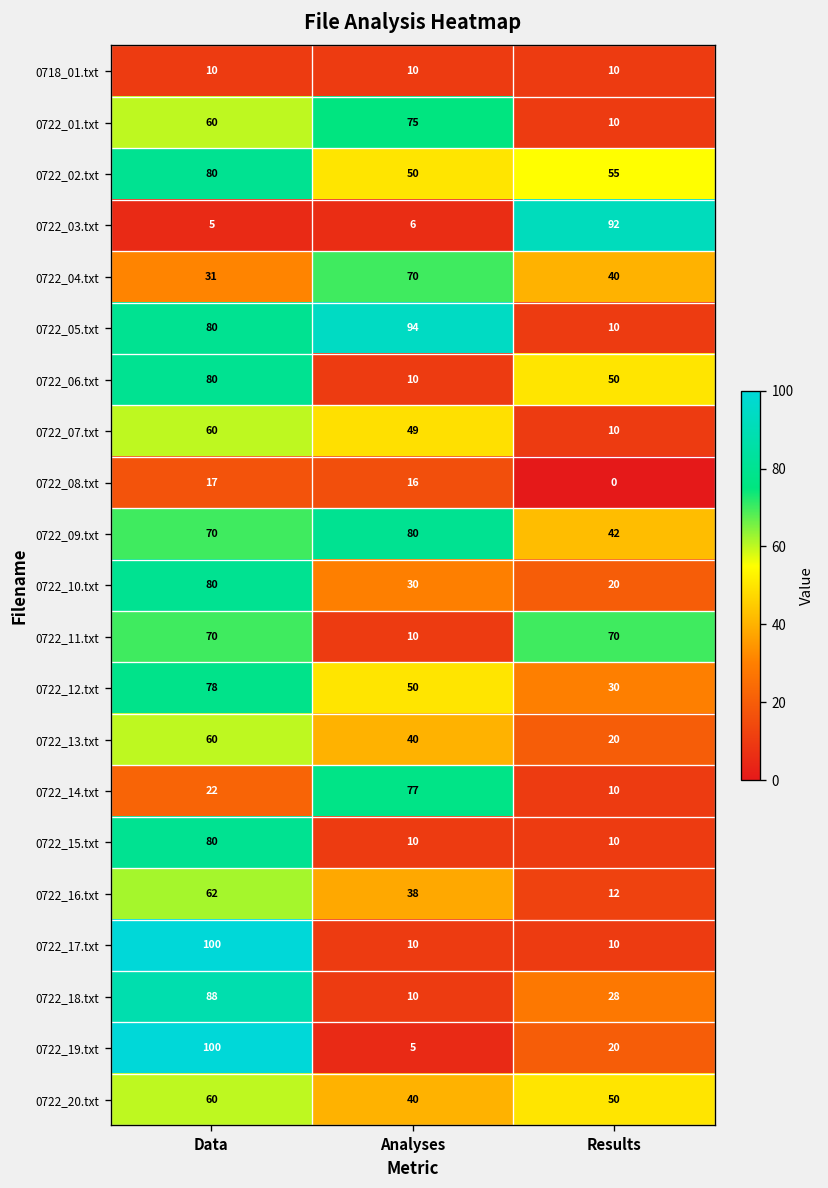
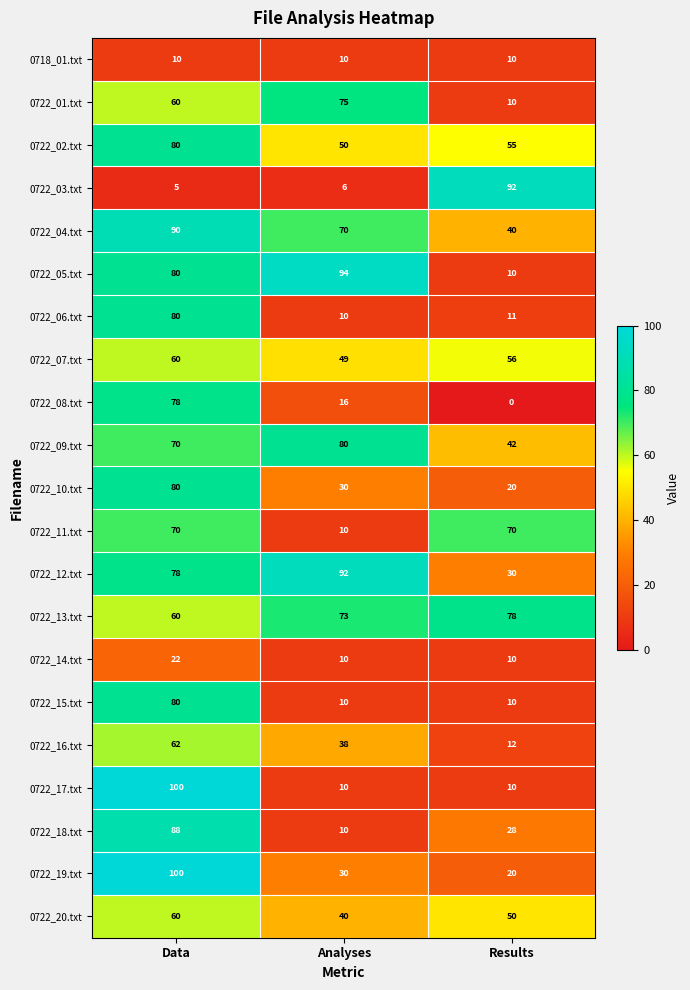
  {
    "0718_01.txt": {
      "Data": 10,
      "Analyses": 10,
      "Results": 10
    },
    "0722_01.txt": {
      "Data": 60,
      "Analyses": 75,
      "Results": 10
    },
    "0722_02.txt": {
      "Data": 80,
      "Analyses": 50,
      "Results": 55
    },
    "0722_03.txt": {
      "Data": 5,
      "Analyses": 6,
      "Results": 92
    },
    "0722_04.txt": {
-     "Data": 31,
+     "Data": 90,
      "Analyses": 70,
      "Results": 40
    },
    "0722_05.txt": {
      "Data": 80,
      "Analyses": 94,
      "Results": 10
    },
    "0722_06.txt": {
      "Data": 80,
      "Analyses": 10,
-     "Results": 50
+     "Results": 11
    },
    "0722_07.txt": {
      "Data": 60,
      "Analyses": 49,
-     "Results": 10
+     "Results": 56
    },
    "0722_08.txt": {
-     "Data": 17,
+     "Data": 78,
      "Analyses": 16,
      "Results": 0
    },
    "0722_09.txt": {
      "Data": 70,
      "Analyses": 80,
      "Results": 42
    },
    "0722_10.txt": {
      "Data": 80,
      "Analyses": 30,
      "Results": 20
    },
    "0722_11.txt": {
      "Data": 70,
      "Analyses": 10,
      "Results": 70
    },
    "0722_12.txt": {
      "Data": 78,
-     "Analyses": 50,
+     "Analyses": 92,
      "Results": 30
    },
    "0722_13.txt": {
      "Data": 60,
-     "Analyses": 40,
-     "Results": 20
+     "Analyses": 73,
+     "Results": 78
    },
    "0722_14.txt": {
      "Data": 22,
-     "Analyses": 77,
+     "Analyses": 10,
      "Results": 10
    },
    "0722_15.txt": {
      "Data": 80,
      "Analyses": 10,
      "Results": 10
    },
    "0722_16.txt": {
      "Data": 62,
      "Analyses": 38,
      "Results": 12
    },
    "0722_17.txt": {
      "Data": 100,
      "Analyses": 10,
      "Results": 10
    },
    "0722_18.txt": {
      "Data": 88,
      "Analyses": 10,
      "Results": 28
    },
    "0722_19.txt": {
      "Data": 100,
-     "Analyses": 5,
+     "Analyses": 30,
      "Results": 20
    },
    "0722_20.txt": {
      "Data": 60,
      "Analyses": 40,
      "Results": 50
    }
  }
